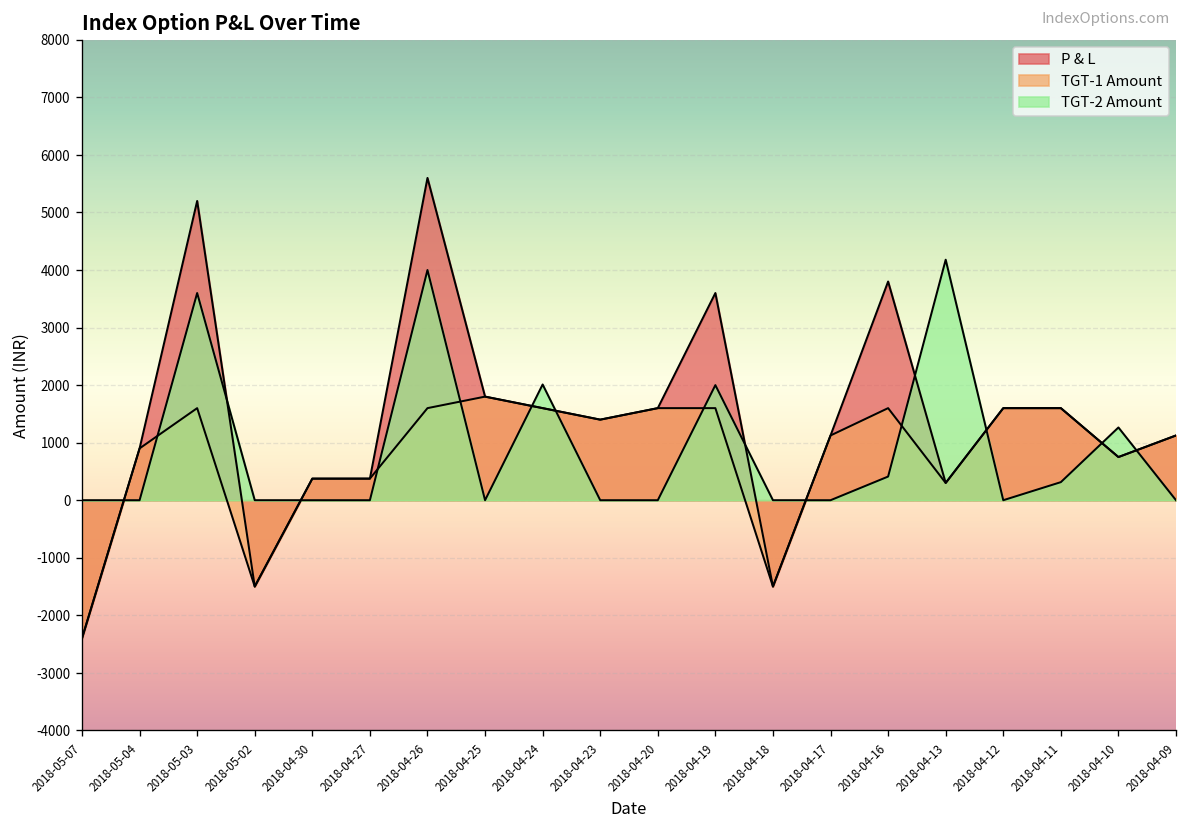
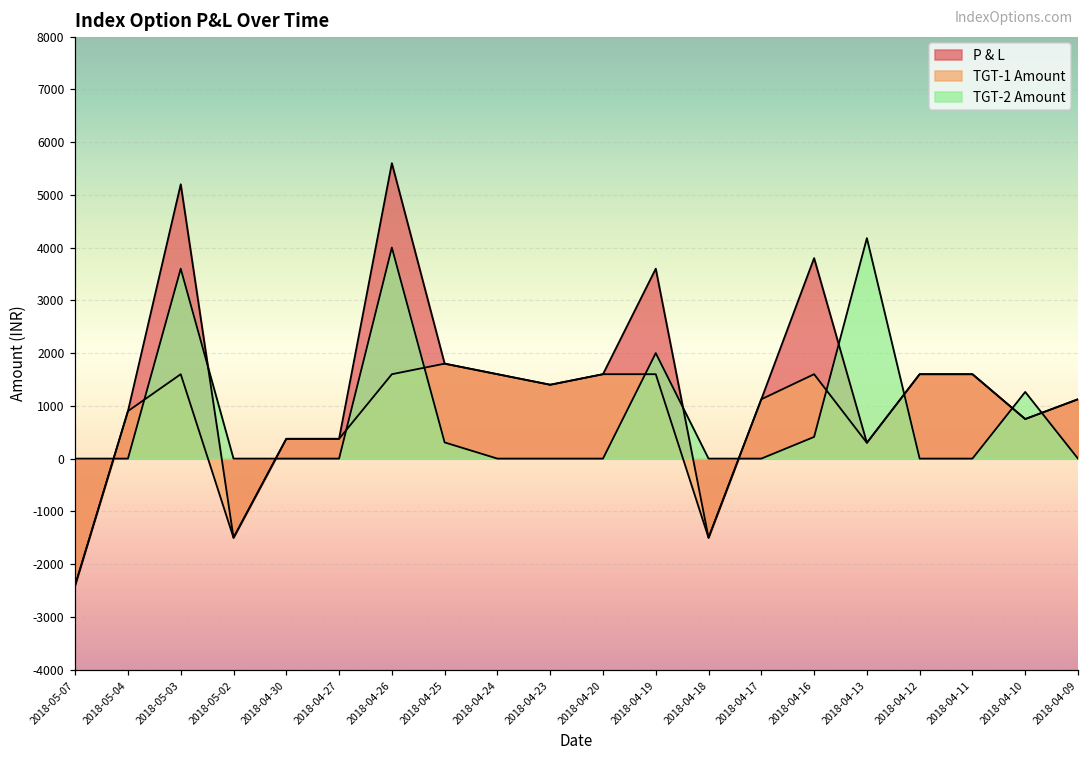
  {
    "TGT-2 Amount": {
      "2018-05-04": 0,
      "2018-05-03": 3600,
      "2018-04-30": 0,
      "2018-04-27": 0,
      "2018-04-26": 4000,
-     "2018-04-25": 0,
-     "2018-04-24": 2000,
+     "2018-04-25": 300,
+     "2018-04-24": 0,
      "2018-04-23": 0,
      "2018-04-20": 0,
      "2018-04-19": 2000,
      "2018-04-17": 0,
      "2018-04-16": 400,
      "2018-04-13": 4200,
      "2018-04-12": 0,
-     "2018-04-11": 300,
+     "2018-04-11": 0,
      "2018-04-10": 1300,
      "2018-04-09": 0
    }
  }
